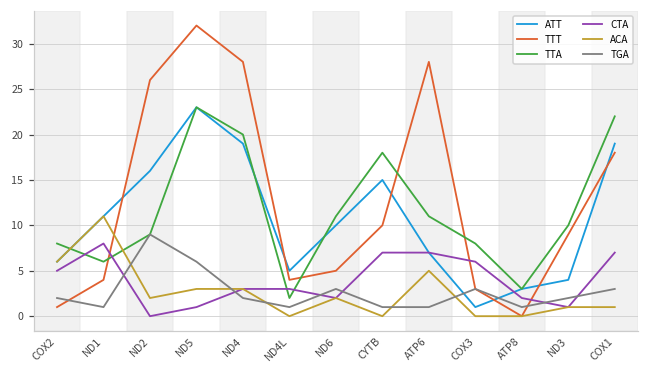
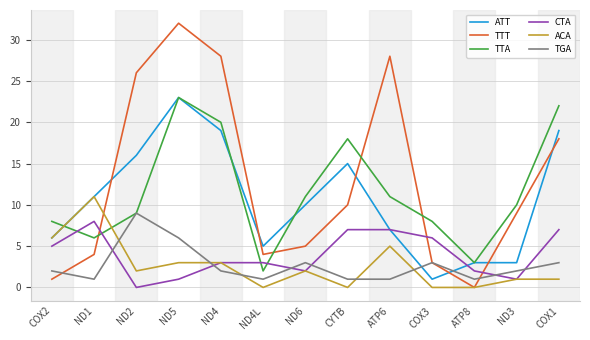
  {
    "ATT": {
      "ND2": 16,
      "ND4": 19,
      "ND4L": 5,
      "ND6": 10,
      "CYTB": 15,
      "COX3": 1,
-     "ND3": 4,
+     "ND3": 3,
      "COX1": 19
    },
    "TTT": {
      "COX2": 1,
      "ND1": 4,
      "ND2": 26,
      "ND5": 32,
      "ND4": 28,
      "ND4L": 4,
      "ND6": 5,
      "CYTB": 10,
      "ATP6": 28,
      "ND3": 9,
      "COX1": 18
    },
    "TTA": {
      "COX2": 8,
      "ND1": 6,
      "ND4": 20,
      "ND4L": 2,
      "ND6": 11,
      "CYTB": 18,
      "ATP6": 11,
      "COX3": 8,
      "ND3": 10,
      "COX1": 22
    },
    "CTA": {
      "COX2": 5,
      "ND1": 8,
      "ND2": 0,
      "ND5": 1,
      "ND4L": 3,
      "CYTB": 7,
      "COX3": 6,
      "ATP8": 2,
      "COX1": 7
    },
    "ACA": {
      "ND2": 2,
      "ND5": 3,
      "ND4L": 0,
      "CYTB": 0,
      "ATP6": 5,
      "COX3": 0,
      "COX1": 1
    },
    "TGA": {
      "COX2": 2,
      "ND1": 1,
      "ND5": 6,
      "ND4": 2,
      "ND4L": 1,
      "ND6": 3,
      "CYTB": 1,
      "ATP6": 1,
      "ATP8": 1,
      "ND3": 2,
      "COX1": 3
    }
  }
